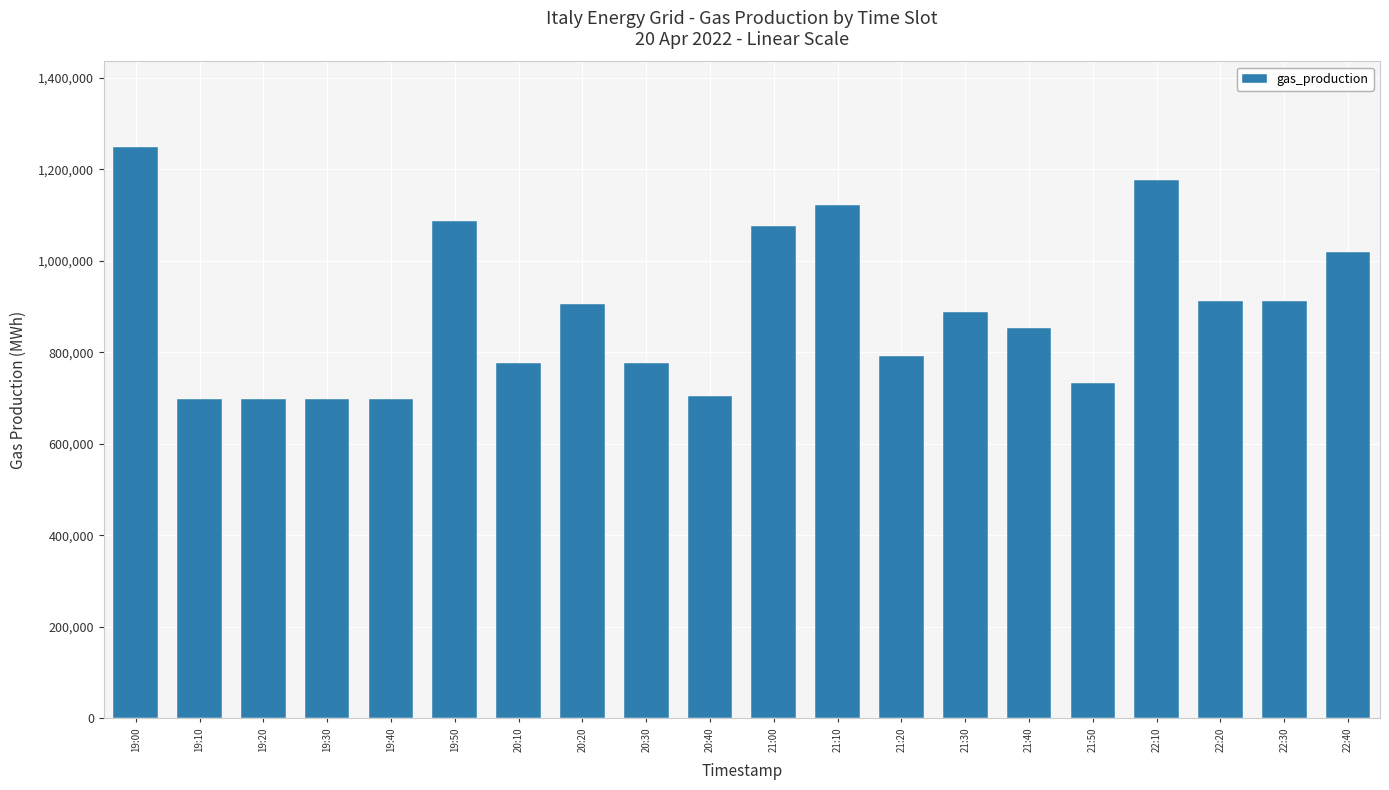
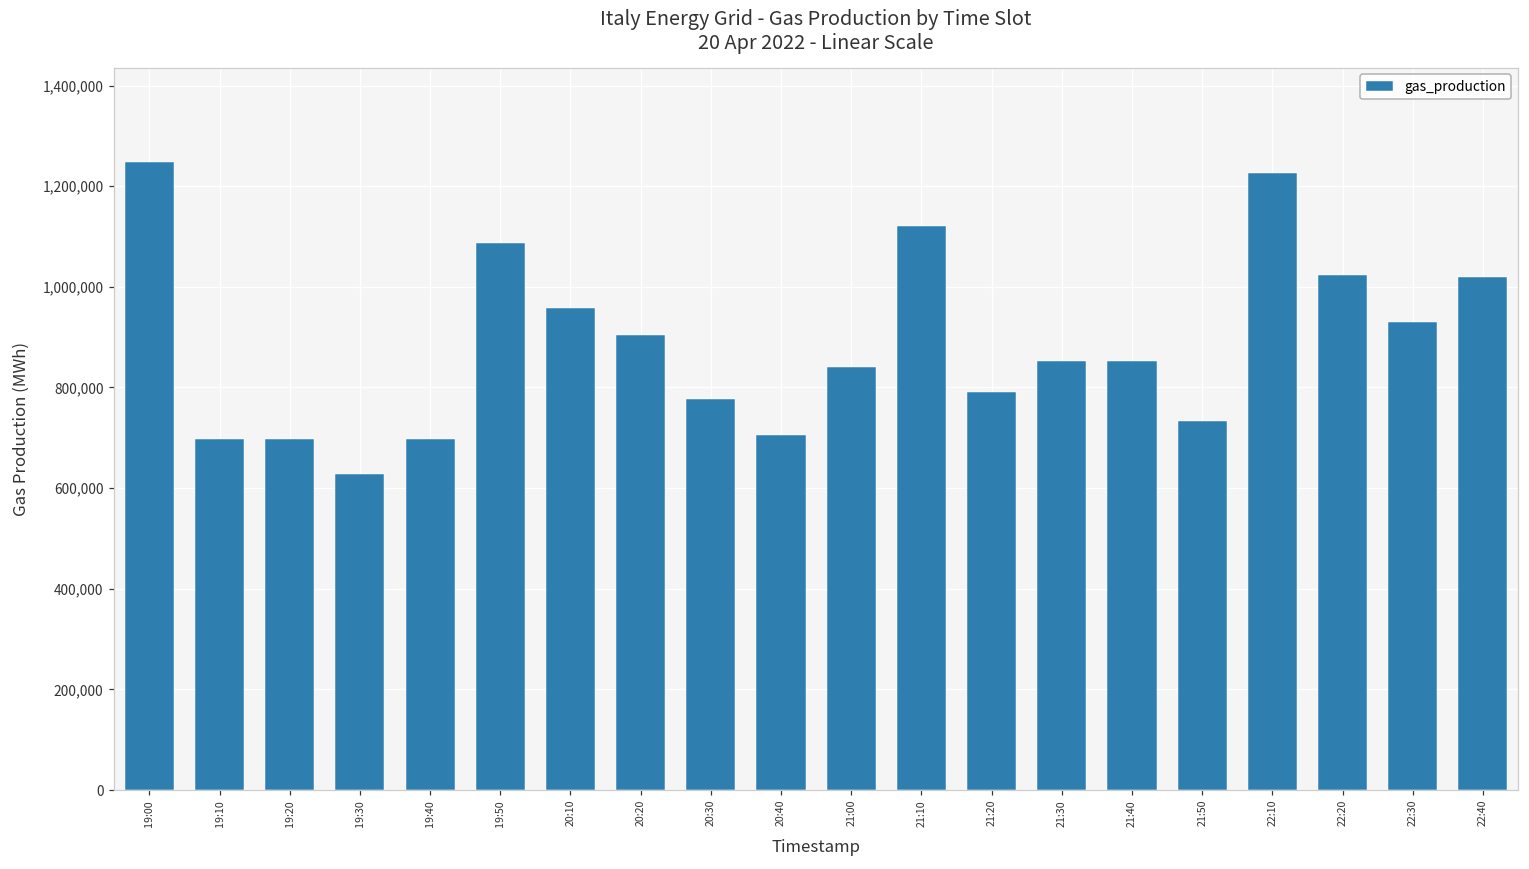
  {
    "19:00": "1,250,000",
    "19:10": "700,000",
    "19:20": "700,000",
-   "19:30": "700,000",
+   "19:30": "630,000",
    "19:40": "700,000",
    "19:50": "1,090,000",
-   "20:10": "780,000",
+   "20:10": "960,000",
    "20:20": "910,000",
    "20:30": "780,000",
    "20:40": "710,000",
-   "21:00": "1,080,000",
+   "21:00": "840,000",
    "21:10": "1,120,000",
    "21:20": "790,000",
-   "21:30": "890,000",
+   "21:30": "850,000",
    "21:40": "850,000",
    "21:50": "730,000",
-   "22:10": "1,180,000",
-   "22:20": "910,000",
-   "22:30": "910,000",
+   "22:10": "1,230,000",
+   "22:20": "1,020,000",
+   "22:30": "930,000",
    "22:40": "1,020,000"
  }
